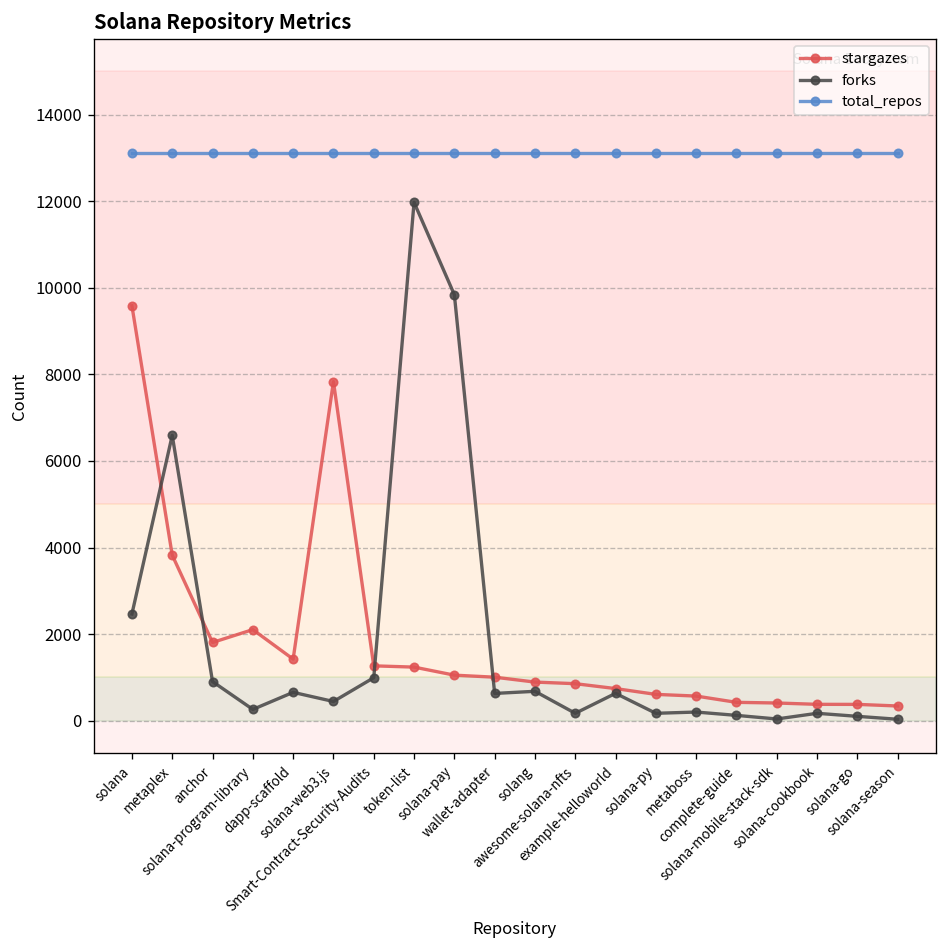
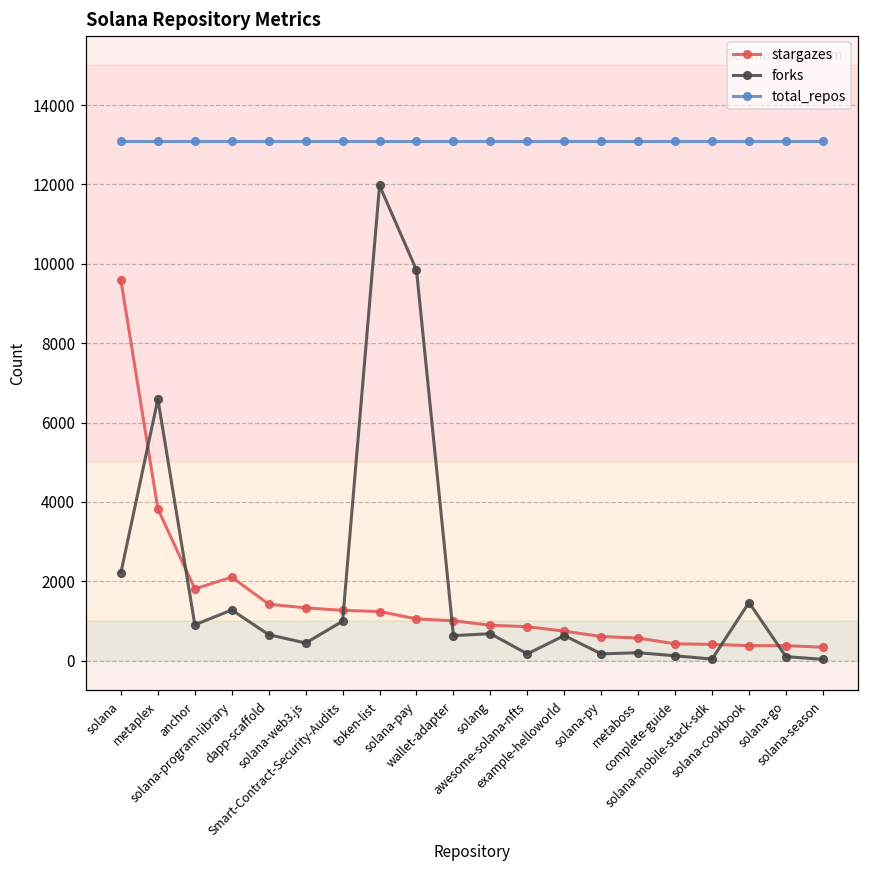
  {
    "stargazes": {
      "solana": 9600,
      "metaplex": 3800,
      "anchor": 1800,
      "solana-program-library": 2100,
      "dapp-scaffold": 1400,
-     "solana-web3.js": 7800,
+     "solana-web3.js": 1300,
      "Smart-Contract-Security-Audits": 1300,
      "token-list": 1200,
      "solana-pay": 1100,
      "wallet-adapter": 1000,
      "solang": 900,
      "awesome-solana-nfts": 900,
      "example-helloworld": 700,
      "solana-py": 600,
      "metaboss": 600,
      "complete-guide": 400,
      "solana-mobile-stack-sdk": 400,
      "solana-cookbook": 400,
      "solana-go": 400,
      "solana-season": 300
    },
    "forks": {
-     "solana": 2500,
+     "solana": 2200,
      "metaplex": 6600,
      "anchor": 900,
-     "solana-program-library": 300,
+     "solana-program-library": 1300,
      "dapp-scaffold": 700,
      "solana-web3.js": 400,
      "Smart-Contract-Security-Audits": 1000,
      "token-list": 12000,
      "solana-pay": 9800,
      "wallet-adapter": 600,
      "solang": 700,
      "awesome-solana-nfts": 200,
      "example-helloworld": 600,
      "solana-py": 200,
      "metaboss": 200,
      "complete-guide": 100,
      "solana-mobile-stack-sdk": 0,
-     "solana-cookbook": 200,
+     "solana-cookbook": 1500,
      "solana-go": 100,
      "solana-season": 0
    },
    "total_repos": {
      "solana": 13100,
      "metaplex": 13100,
      "anchor": 13100,
      "solana-program-library": 13100,
      "dapp-scaffold": 13100,
      "solana-web3.js": 13100,
      "Smart-Contract-Security-Audits": 13100,
      "token-list": 13100,
      "solana-pay": 13100,
      "wallet-adapter": 13100,
      "solang": 13100,
      "awesome-solana-nfts": 13100,
      "example-helloworld": 13100,
      "solana-py": 13100,
      "metaboss": 13100,
      "complete-guide": 13100,
      "solana-mobile-stack-sdk": 13100,
      "solana-cookbook": 13100,
      "solana-go": 13100,
      "solana-season": 13100
    }
  }
